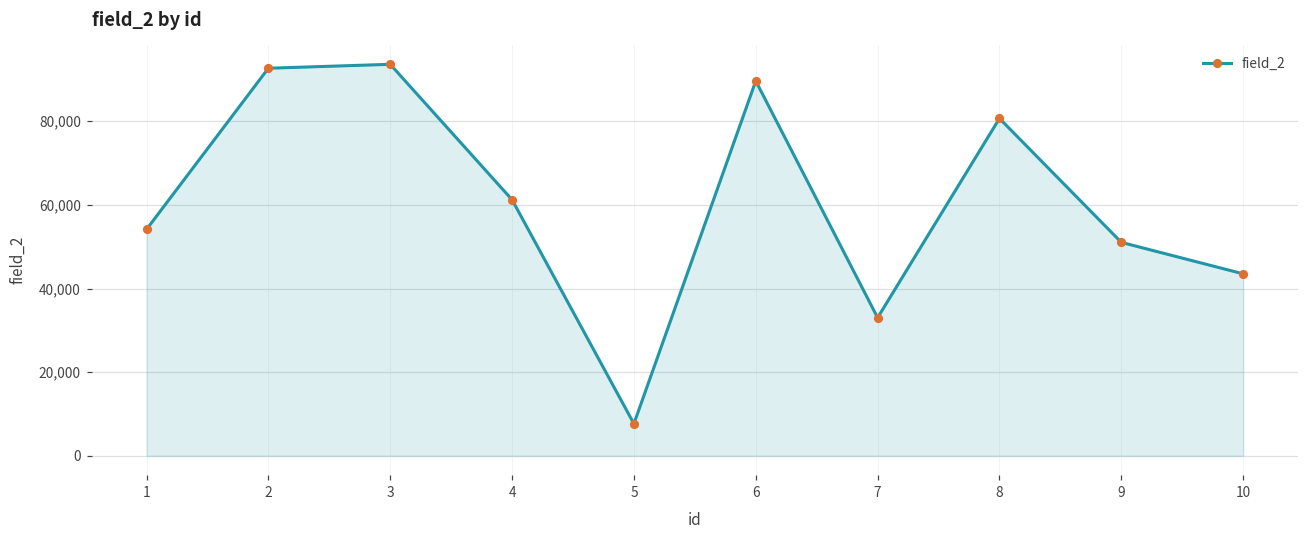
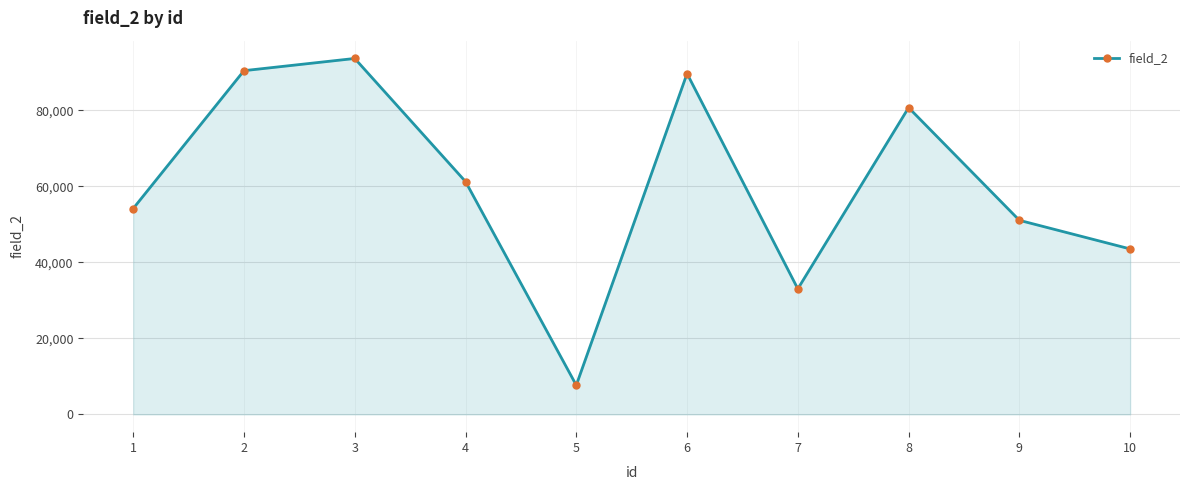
  {
    "1": "54,000",
-   "2": "93,000",
+   "2": "90,000",
    "3": "94,000",
    "4": "61,000",
    "5": "8,000",
    "6": "90,000",
    "7": "33,000",
    "8": "81,000",
    "9": "51,000",
    "10": "44,000"
  }
